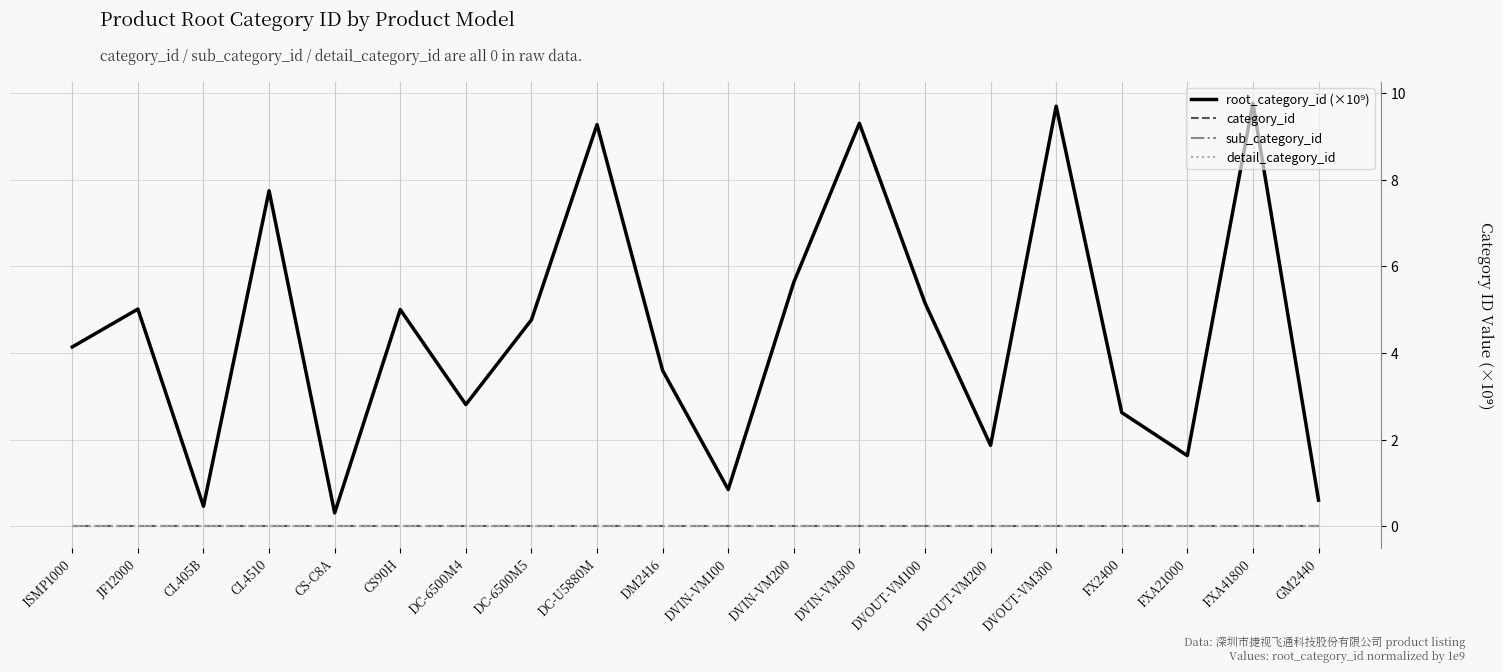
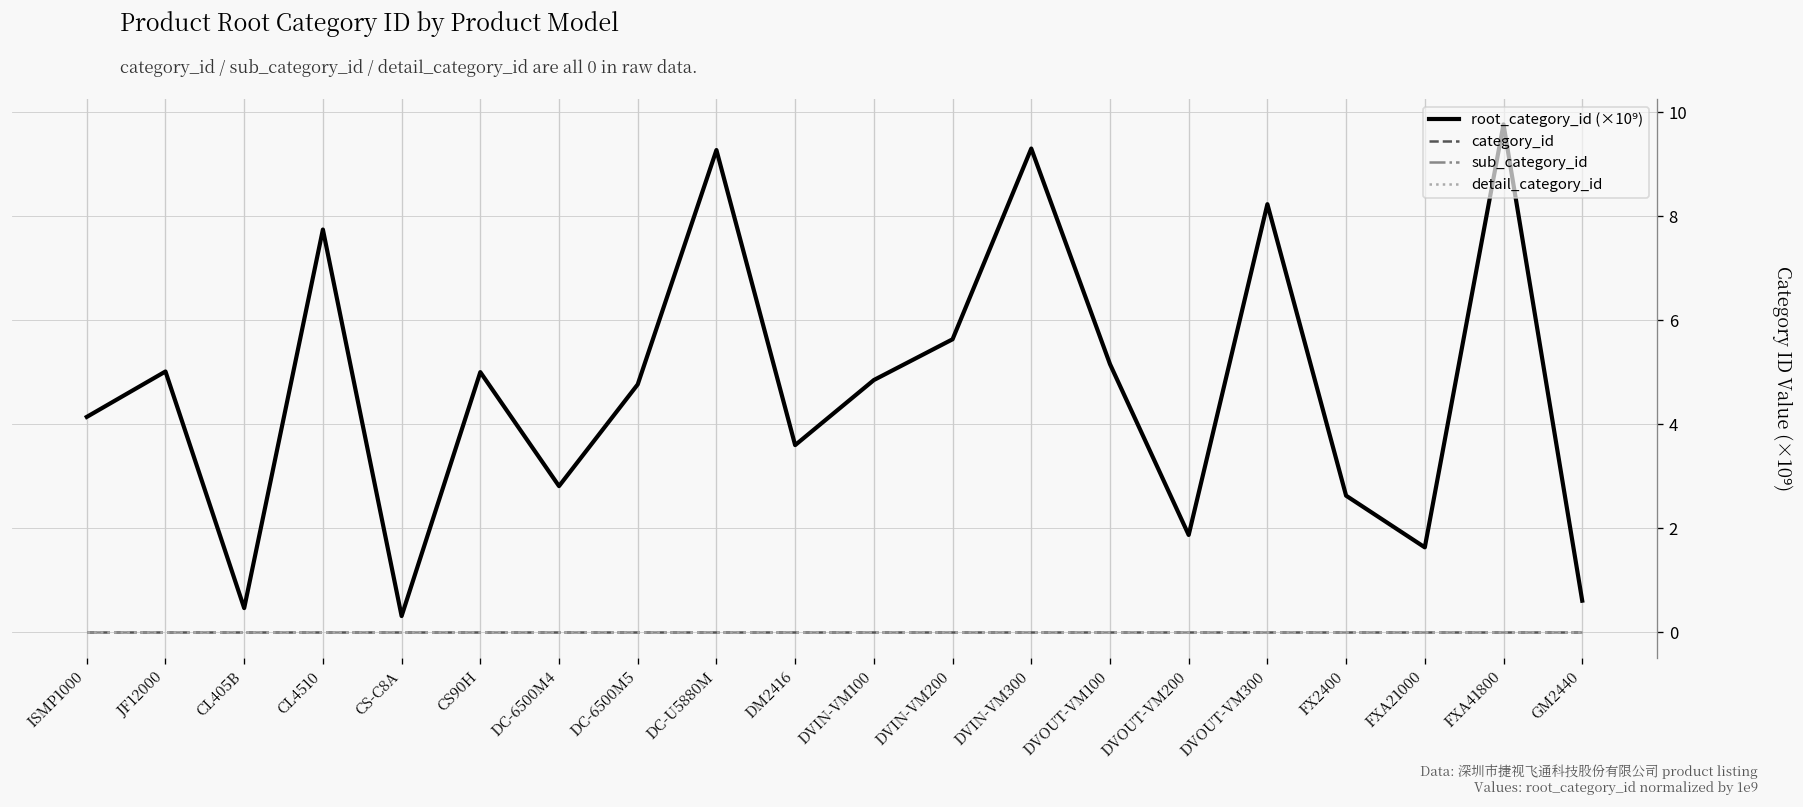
  {
    "root_category_id (×10⁹)": {
      "ISMP1000": 4.1,
      "JF12000": 5.0,
      "CL405B": 0.5,
      "CL4510": 7.7,
      "CS-C8A": 0.3,
      "CS90H": 5.0,
      "DC-6500M4": 2.8,
      "DC-6500M5": 4.8,
      "DC-U5880M": 9.3,
      "DM2416": 3.6,
-     "DVIN-VM100": 0.9,
+     "DVIN-VM100": 4.8,
      "DVIN-VM200": 5.6,
      "DVIN-VM300": 9.3,
      "DVOUT-VM100": 5.2,
      "DVOUT-VM200": 1.9,
-     "DVOUT-VM300": 9.7,
+     "DVOUT-VM300": 8.2,
      "FX2400": 2.6,
      "FXA21000": 1.6,
      "GM2440": 0.6
    },
    "detail_category_id": {
      "ISMP1000": 0.0,
      "JF12000": 0.0,
      "CL405B": 0.0,
      "CL4510": 0.0,
      "CS-C8A": 0.0,
      "CS90H": 0.0,
      "DC-6500M4": 0.0,
      "DC-6500M5": 0.0,
      "DC-U5880M": 0.0,
      "DM2416": 0.0,
      "DVIN-VM100": 0.0,
      "DVIN-VM200": 0.0,
      "DVIN-VM300": 0.0,
      "DVOUT-VM100": 0.0,
      "DVOUT-VM200": 0.0,
      "DVOUT-VM300": 0.0,
      "FX2400": 0.0,
      "FXA21000": 0.0,
      "FXA41800": 0.0,
      "GM2440": 0.0
    }
  }
